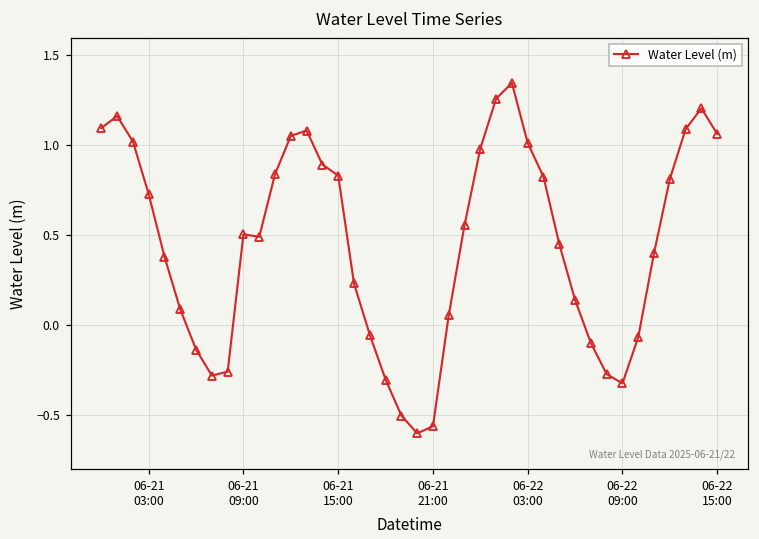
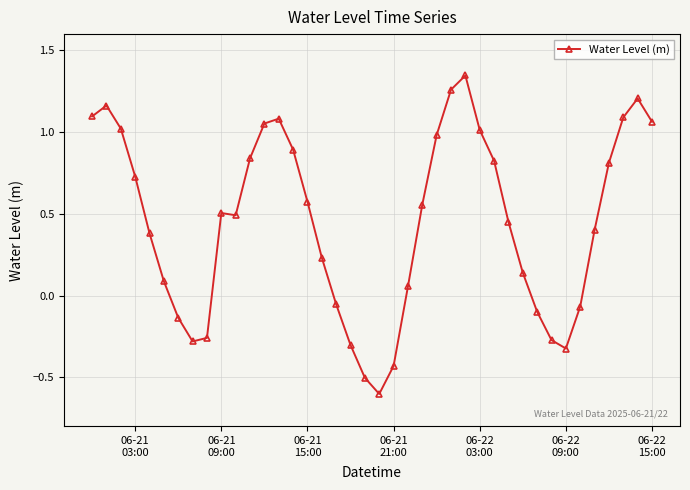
  {
    "06-21 03:00": 0.73,
    "06-21 09:00": 0.51,
-   "06-21 15:00": 0.83,
-   "06-21 21:00": -0.56,
+   "06-21 15:00": 0.57,
+   "06-21 21:00": -0.43,
    "06-22 03:00": 1.01,
    "06-22 09:00": -0.32,
    "06-22 15:00": 1.06
  }
